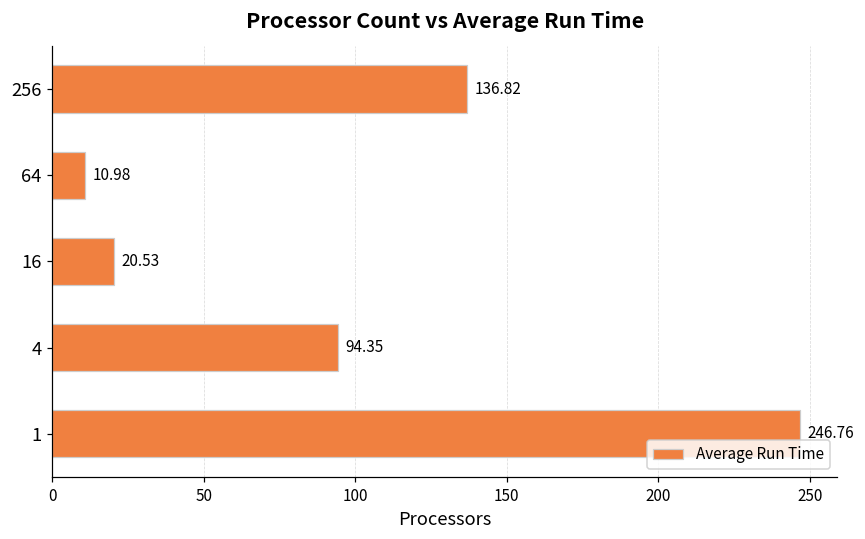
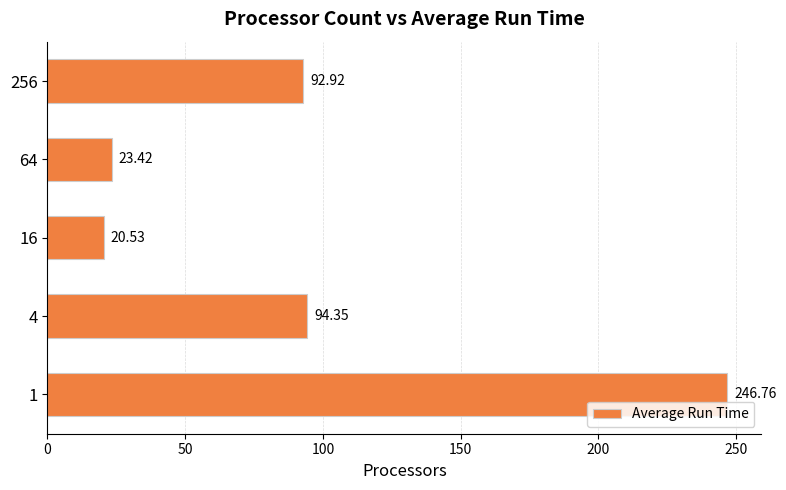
  {
-   "256": 136.82,
-   "64": 10.98,
+   "256": 92.92,
+   "64": 23.42,
    "16": 20.53,
    "4": 94.35,
    "1": 246.76
  }
